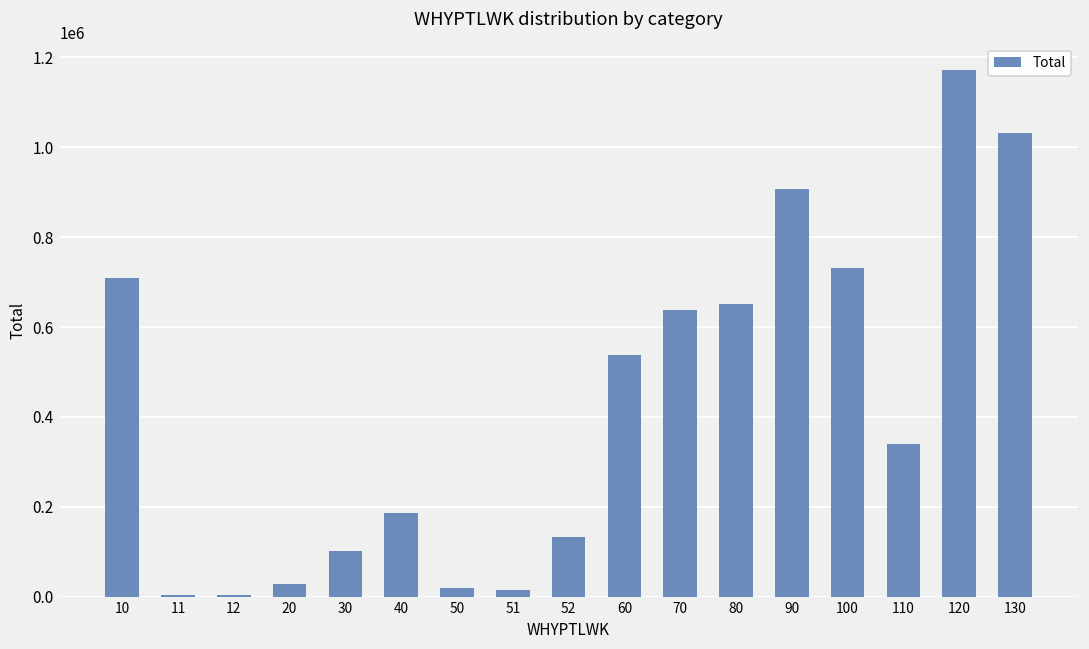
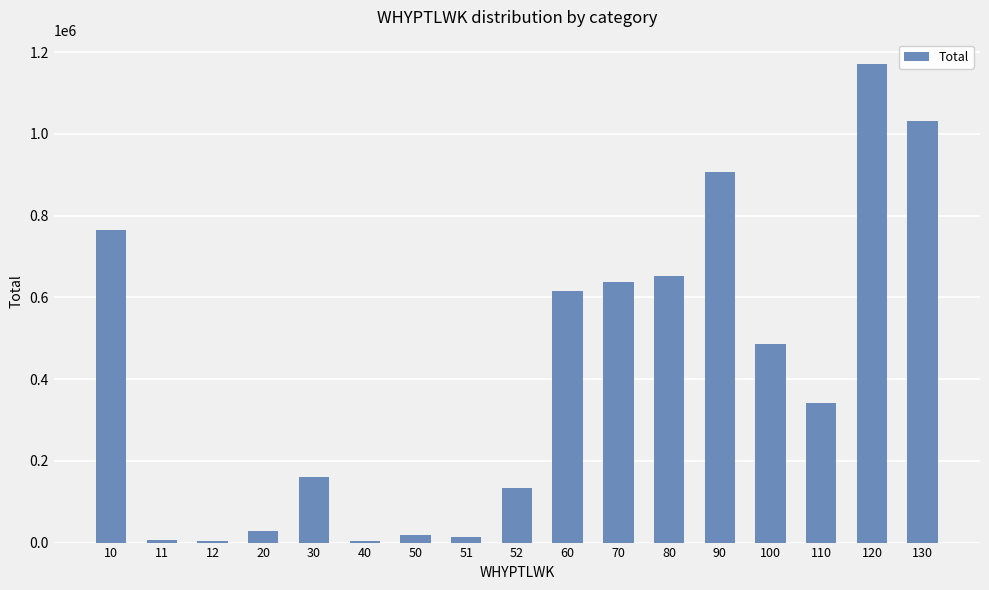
  {
-   "10": 710000,
+   "10": 770000,
    "20": 30000,
-   "30": 100000,
-   "40": 190000,
+   "30": 160000,
+   "40": 0,
    "50": 20000,
    "51": 10000,
    "52": 130000,
-   "60": 540000,
+   "60": 620000,
    "70": 640000,
    "80": 650000,
    "90": 910000,
-   "100": 730000,
+   "100": 490000,
    "110": 340000,
    "120": 1170000,
    "130": 1030000
  }
